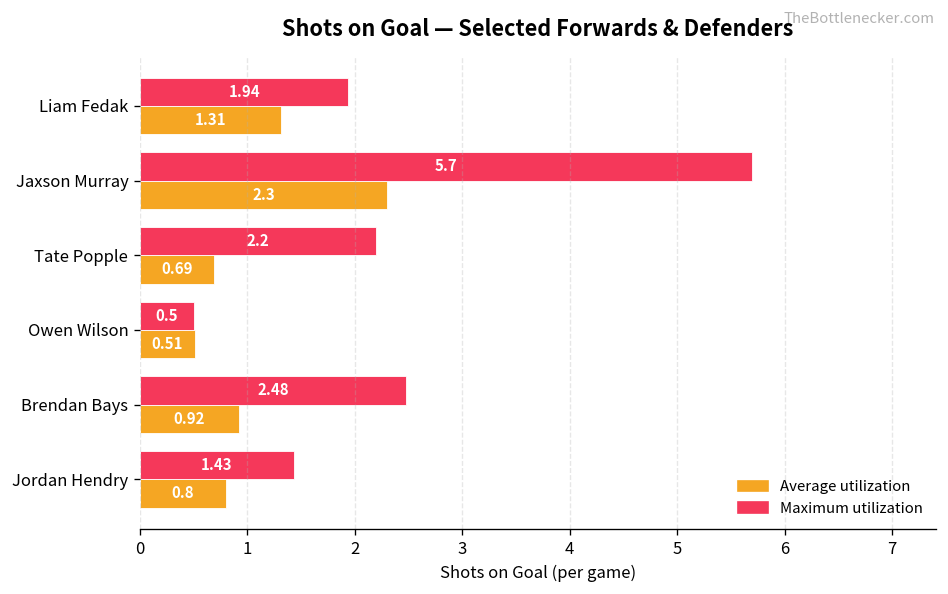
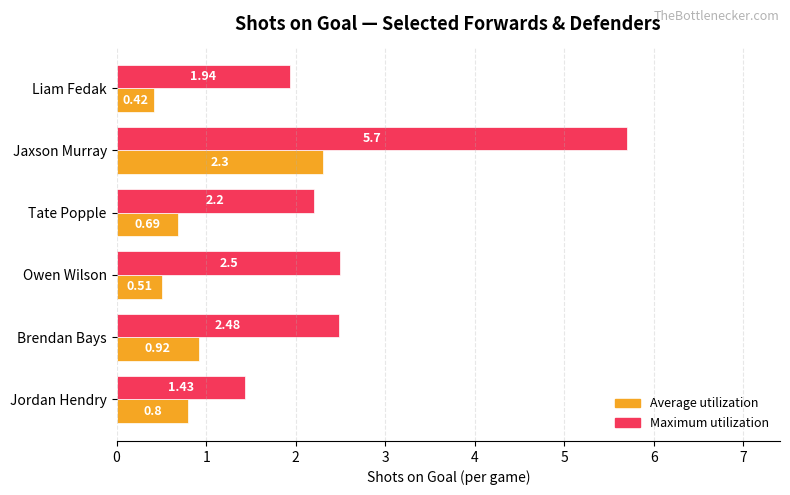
  {
    "Average utilization": {
-     "Liam Fedak": 1.31,
+     "Liam Fedak": 0.42,
      "Jaxson Murray": 2.3,
      "Tate Popple": 0.69,
      "Owen Wilson": 0.51,
      "Brendan Bays": 0.92,
      "Jordan Hendry": 0.8
    },
    "Maximum utilization": {
      "Liam Fedak": 1.94,
      "Jaxson Murray": 5.7,
      "Tate Popple": 2.2,
-     "Owen Wilson": 0.5,
+     "Owen Wilson": 2.5,
      "Brendan Bays": 2.48,
      "Jordan Hendry": 1.43
    }
  }
